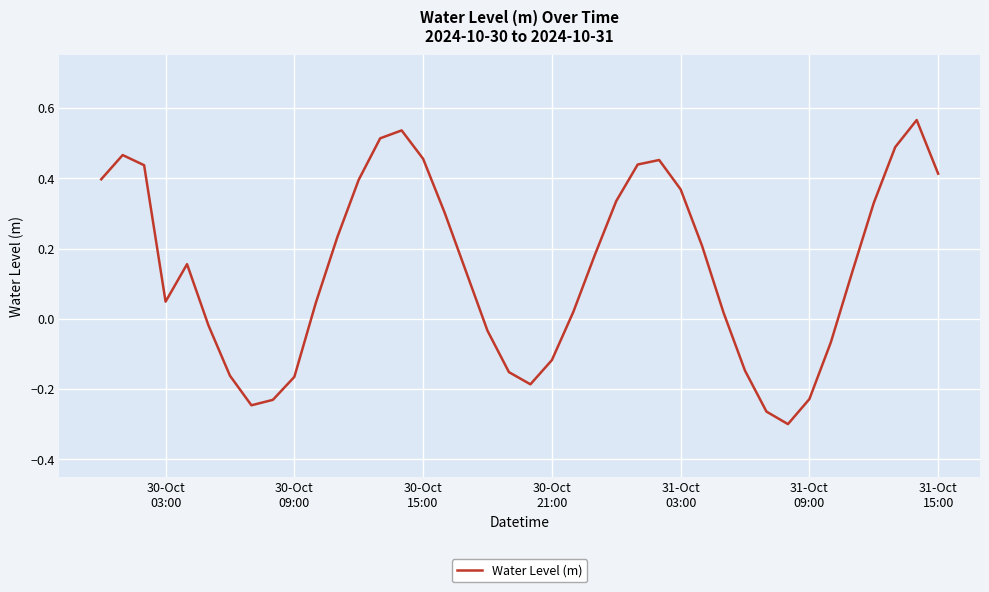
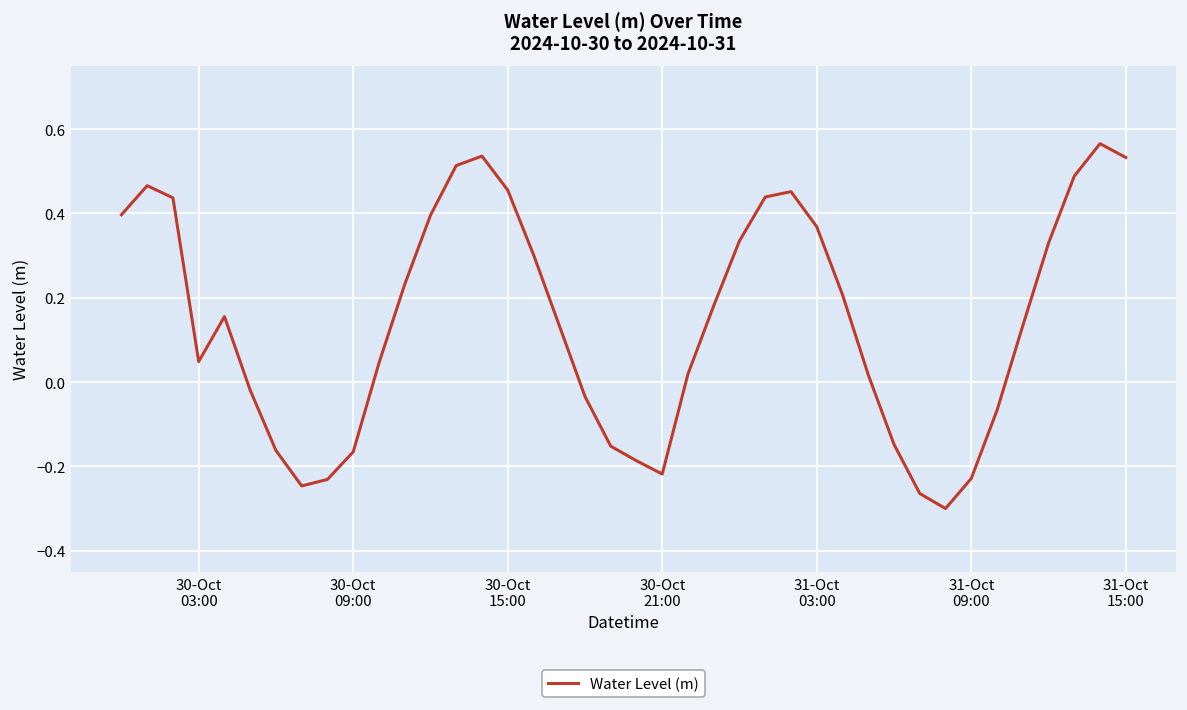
  {
    "30-Oct 03:00": 0.05,
    "30-Oct 09:00": -0.17,
    "30-Oct 15:00": 0.46,
-   "30-Oct 21:00": -0.12,
+   "30-Oct 21:00": -0.22,
    "31-Oct 03:00": 0.37,
    "31-Oct 09:00": -0.23,
-   "31-Oct 15:00": 0.41
+   "31-Oct 15:00": 0.53
  }
